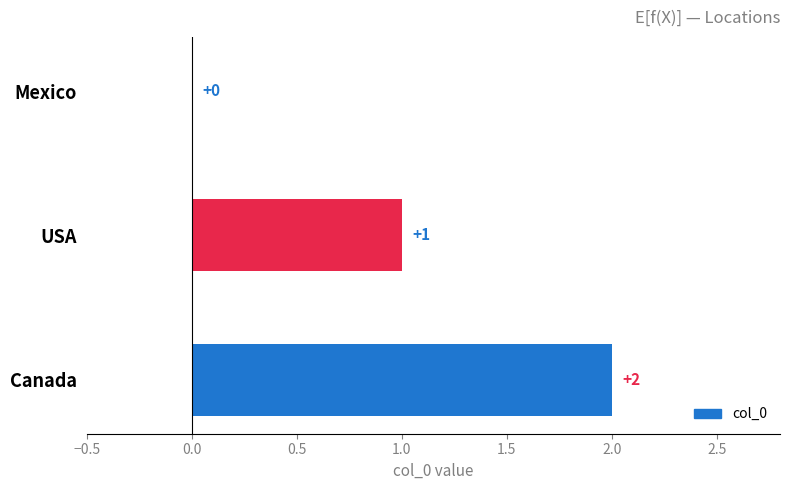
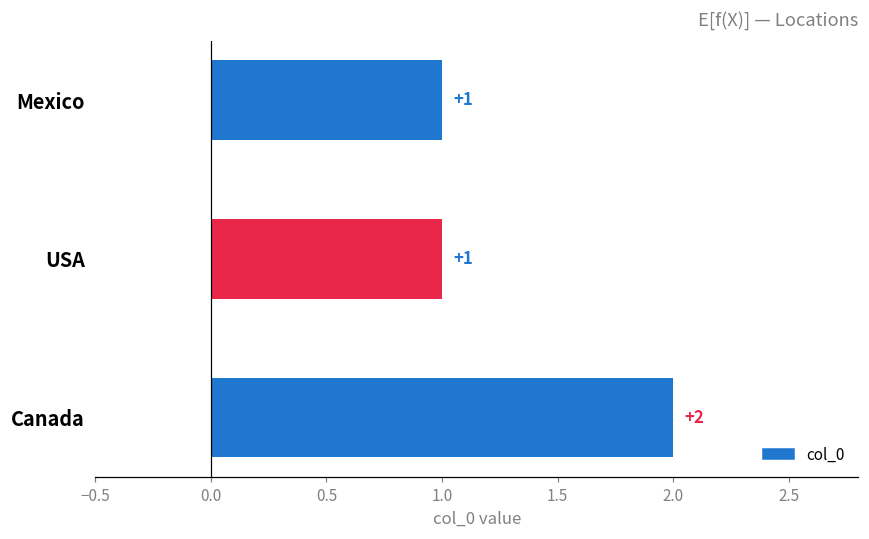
  {
-   "Mexico": "+0",
+   "Mexico": "+1",
    "USA": "+1",
    "Canada": "+2"
  }
